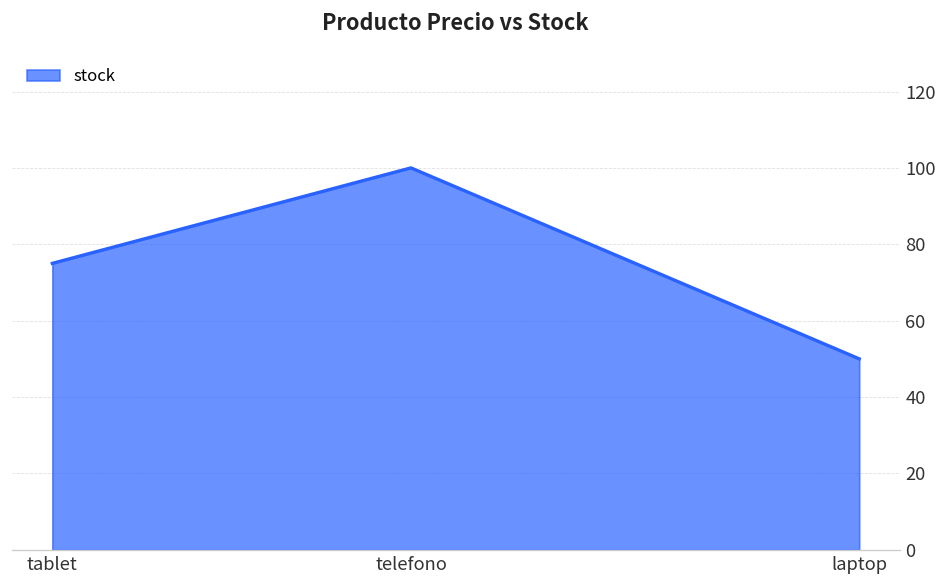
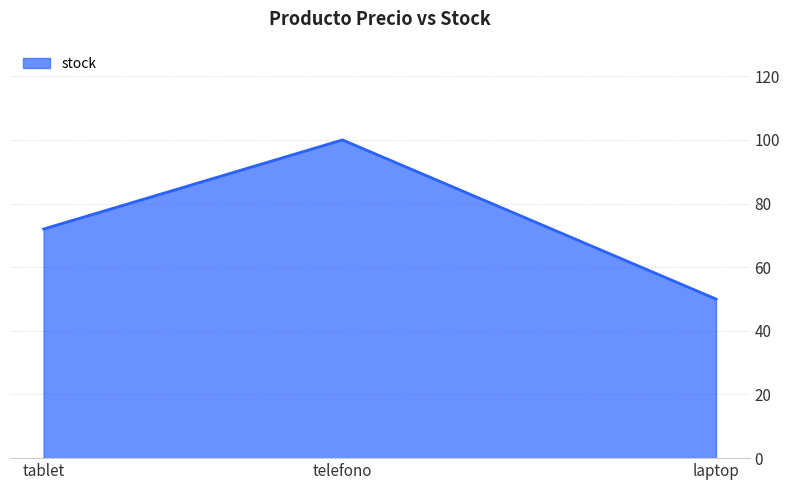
  {
-   "tablet": 75,
+   "tablet": 72,
    "telefono": 100,
    "laptop": 50
  }
